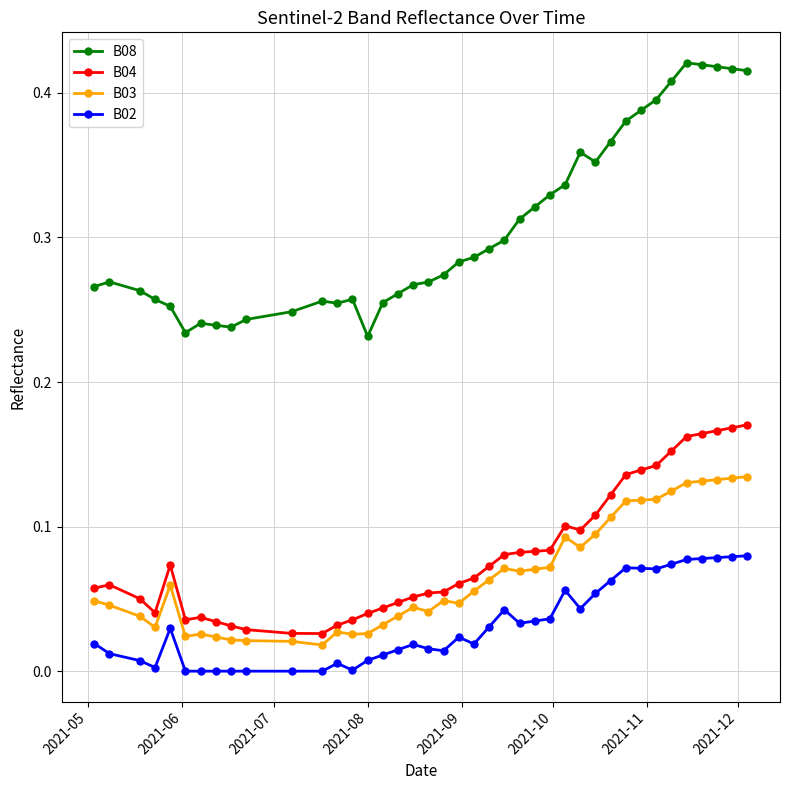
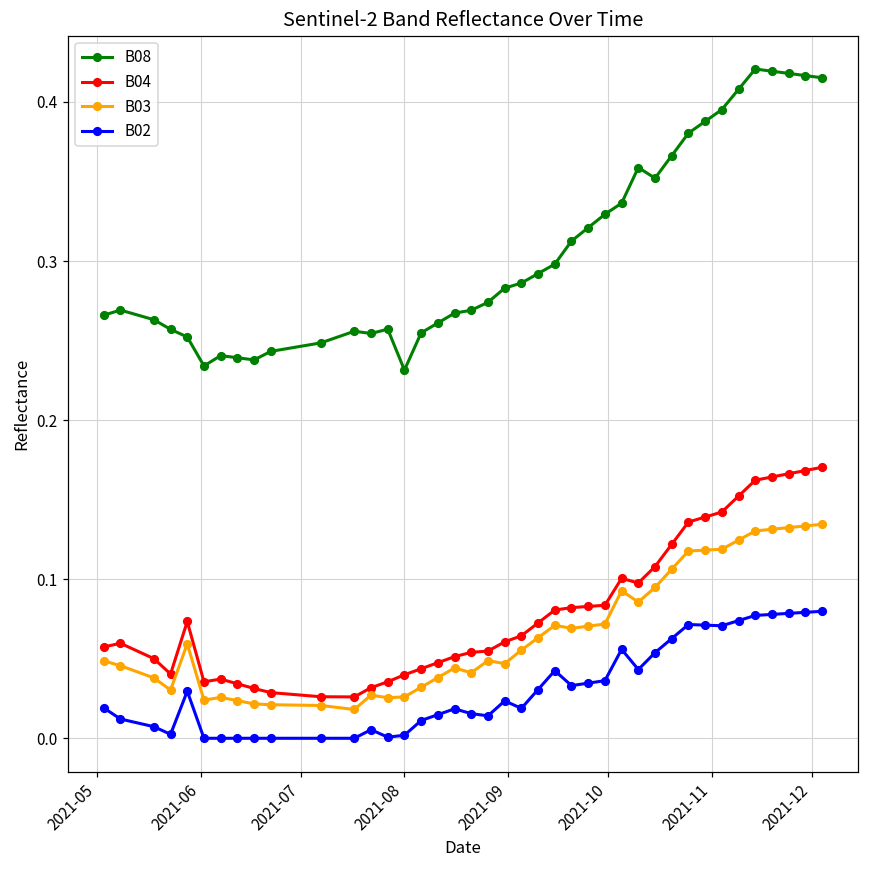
  {
    "B08": {
      "2021-08": 0.232
    },
    "B04": {
      "2021-08": 0.040
    },
    "B03": {
      "2021-08": 0.026
    },
    "B02": {
-     "2021-08": 0.008
+     "2021-08": 0.002
    }
  }
